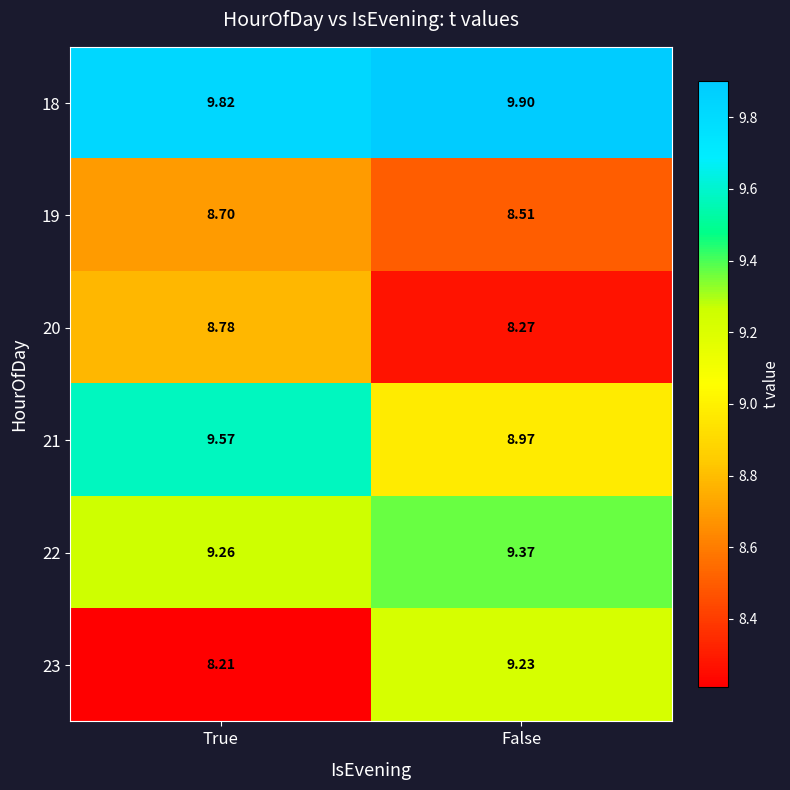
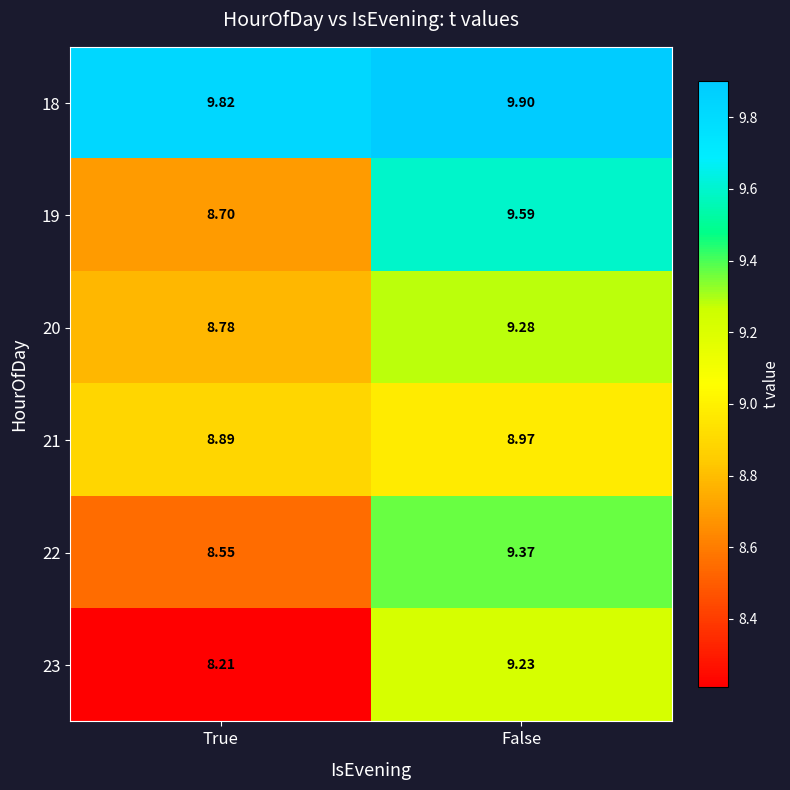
  {
    "18": {
      "True": 9.82,
      "False": 9.90
    },
    "19": {
      "True": 8.70,
-     "False": 8.51
+     "False": 9.59
    },
    "20": {
      "True": 8.78,
-     "False": 8.27
+     "False": 9.28
    },
    "21": {
-     "True": 9.57,
+     "True": 8.89,
      "False": 8.97
    },
    "22": {
-     "True": 9.26,
+     "True": 8.55,
      "False": 9.37
    },
    "23": {
      "True": 8.21,
      "False": 9.23
    }
  }
